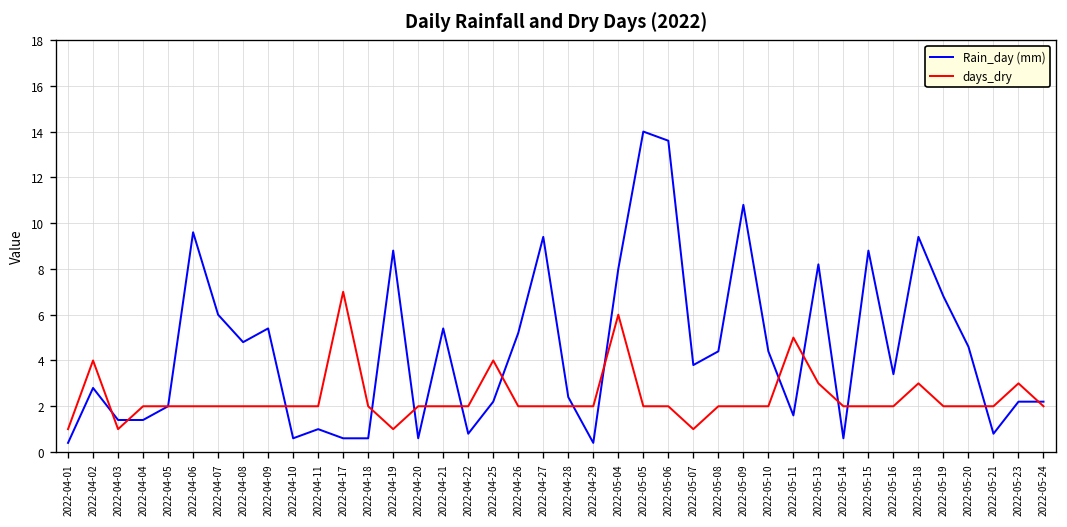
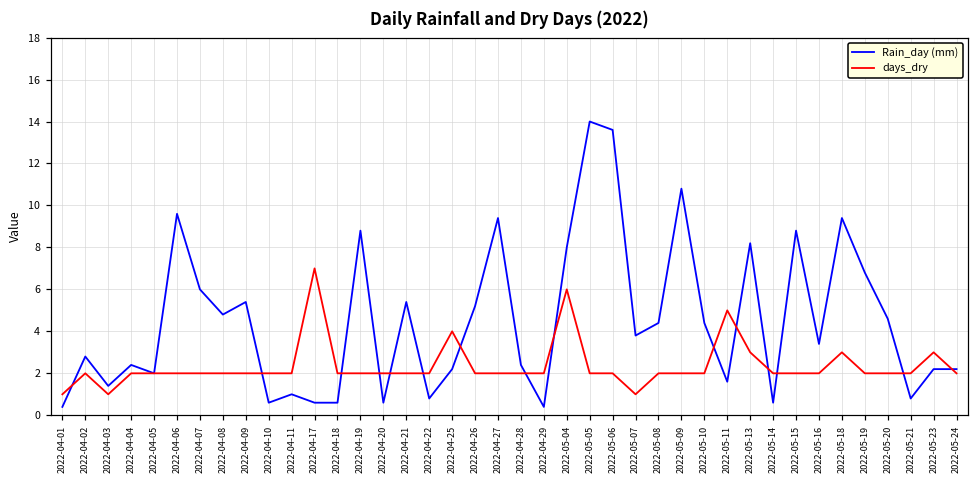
  {
    "Rain_day (mm)": {
      "2022-04-01": 0.4,
      "2022-04-02": 2.8,
      "2022-04-03": 1.4,
-     "2022-04-04": 1.4,
+     "2022-04-04": 2.4,
      "2022-04-06": 9.6,
      "2022-04-07": 6.0,
      "2022-04-08": 4.8,
      "2022-04-09": 5.4,
      "2022-04-10": 0.6,
      "2022-04-11": 1.0,
      "2022-04-17": 0.6,
      "2022-04-18": 0.6,
      "2022-04-19": 8.8,
      "2022-04-20": 0.6,
      "2022-04-21": 5.4,
      "2022-04-22": 0.8,
      "2022-04-25": 2.2,
      "2022-04-26": 5.2,
      "2022-04-27": 9.4,
      "2022-04-28": 2.4,
      "2022-04-29": 0.4,
      "2022-05-04": 8.0,
      "2022-05-05": 14.0,
      "2022-05-06": 13.6,
      "2022-05-07": 3.8,
      "2022-05-08": 4.4,
      "2022-05-09": 10.8,
      "2022-05-10": 4.4,
      "2022-05-11": 1.6,
      "2022-05-13": 8.2,
      "2022-05-14": 0.6,
      "2022-05-15": 8.8,
      "2022-05-16": 3.4,
      "2022-05-18": 9.4,
      "2022-05-19": 6.8,
      "2022-05-20": 4.6,
      "2022-05-21": 0.8,
      "2022-05-23": 2.2,
      "2022-05-24": 2.2
    },
    "days_dry": {
      "2022-04-01": 1,
-     "2022-04-02": 4,
+     "2022-04-02": 2,
      "2022-04-03": 1,
      "2022-04-04": 2,
      "2022-04-06": 2,
      "2022-04-07": 2,
      "2022-04-08": 2,
      "2022-04-09": 2,
      "2022-04-10": 2,
      "2022-04-11": 2,
      "2022-04-17": 7,
      "2022-04-18": 2,
-     "2022-04-19": 1,
+     "2022-04-19": 2,
      "2022-04-20": 2,
      "2022-04-21": 2,
      "2022-04-22": 2,
      "2022-04-25": 4,
      "2022-04-26": 2,
      "2022-04-27": 2,
      "2022-04-28": 2,
      "2022-04-29": 2,
      "2022-05-04": 6,
      "2022-05-05": 2,
      "2022-05-06": 2,
      "2022-05-07": 1,
      "2022-05-08": 2,
      "2022-05-09": 2,
      "2022-05-10": 2,
      "2022-05-11": 5,
      "2022-05-13": 3,
      "2022-05-14": 2,
      "2022-05-15": 2,
      "2022-05-16": 2,
      "2022-05-18": 3,
      "2022-05-19": 2,
      "2022-05-20": 2,
      "2022-05-21": 2,
      "2022-05-23": 3,
      "2022-05-24": 2
    }
  }
